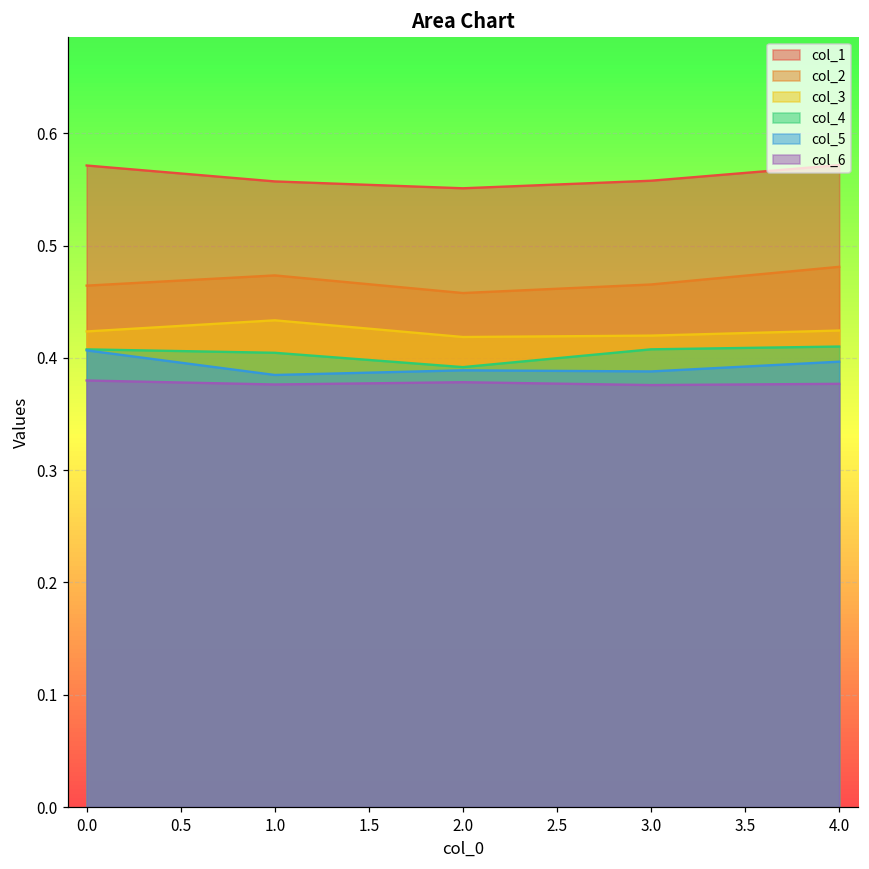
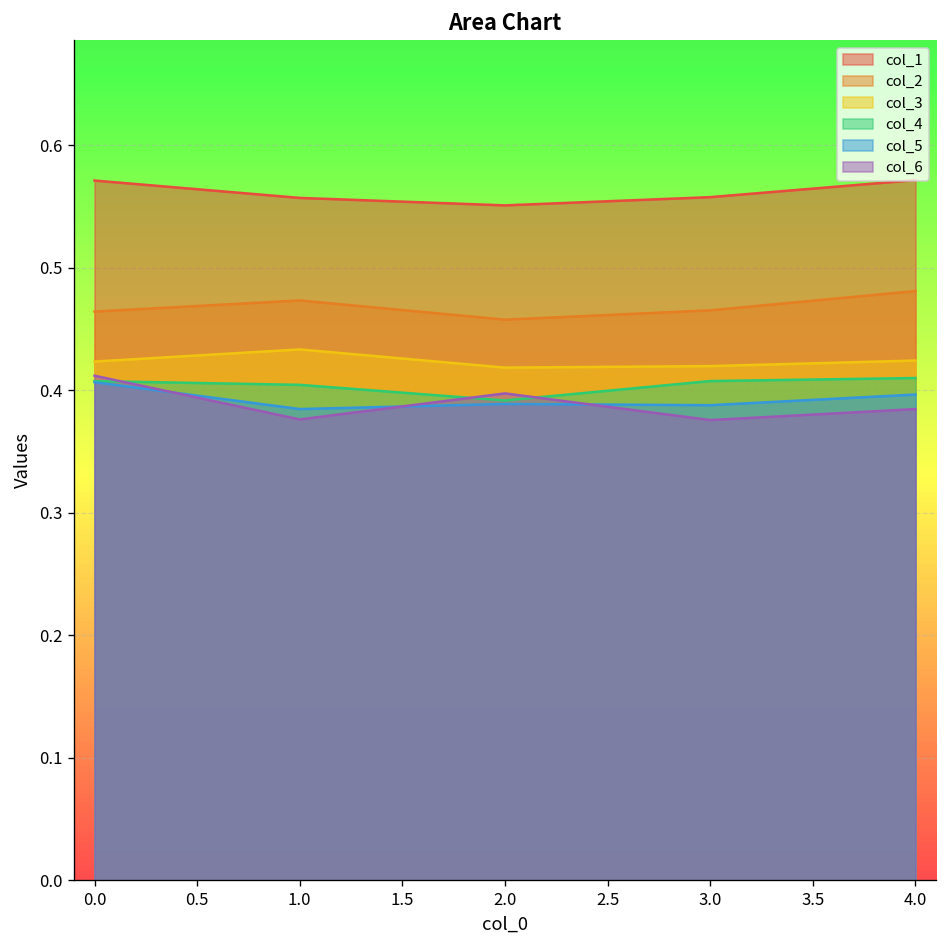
  {
    "col_4": {
      "1.0": 0.405,
      "2.0": 0.392,
      "3.0": 0.408,
      "4.0": 0.410
    },
    "col_5": {
      "1.0": 0.385,
      "2.0": 0.389,
      "3.0": 0.388,
      "4.0": 0.397
    },
    "col_6": {
-     "0.0": 0.380,
+     "0.0": 0.412,
      "1.0": 0.376,
-     "2.0": 0.378,
+     "2.0": 0.398,
      "3.0": 0.376,
-     "4.0": 0.377
+     "4.0": 0.385
    }
  }
